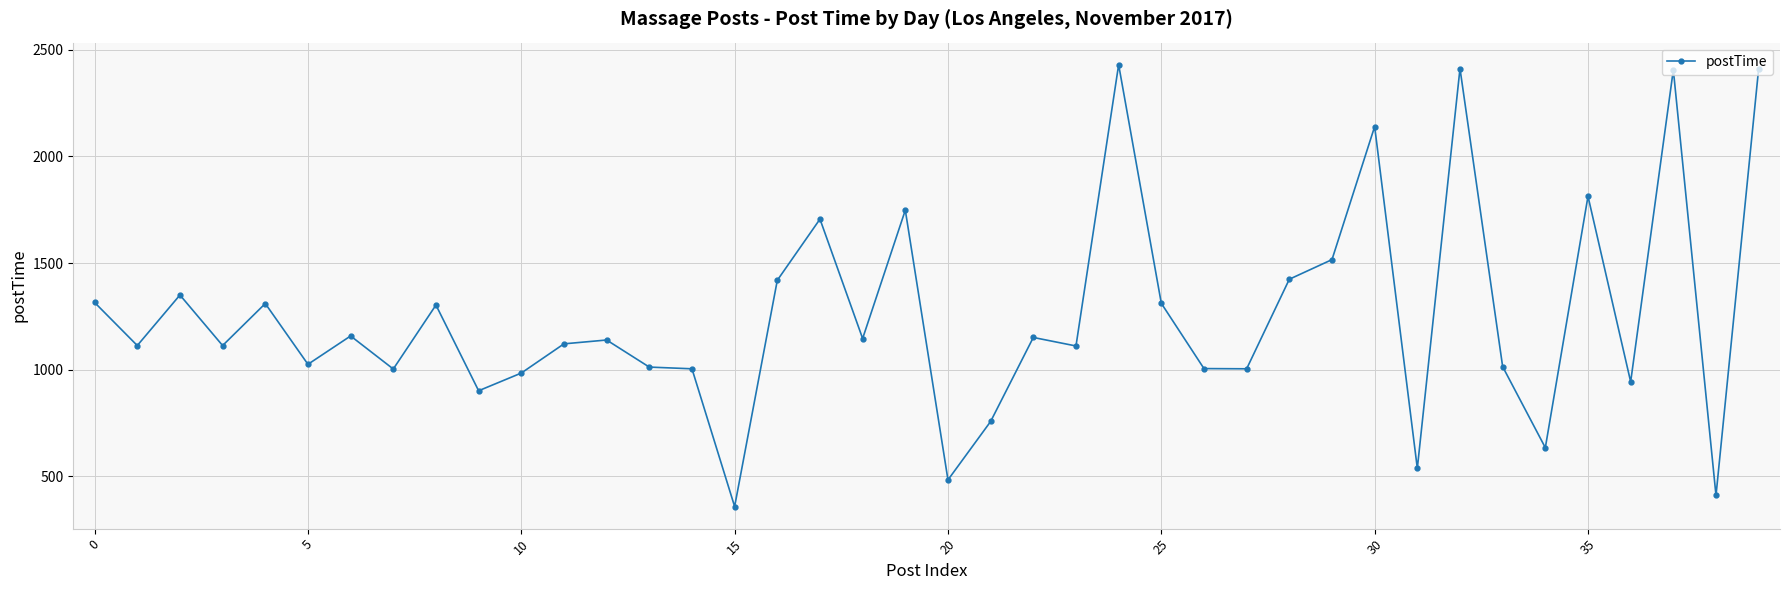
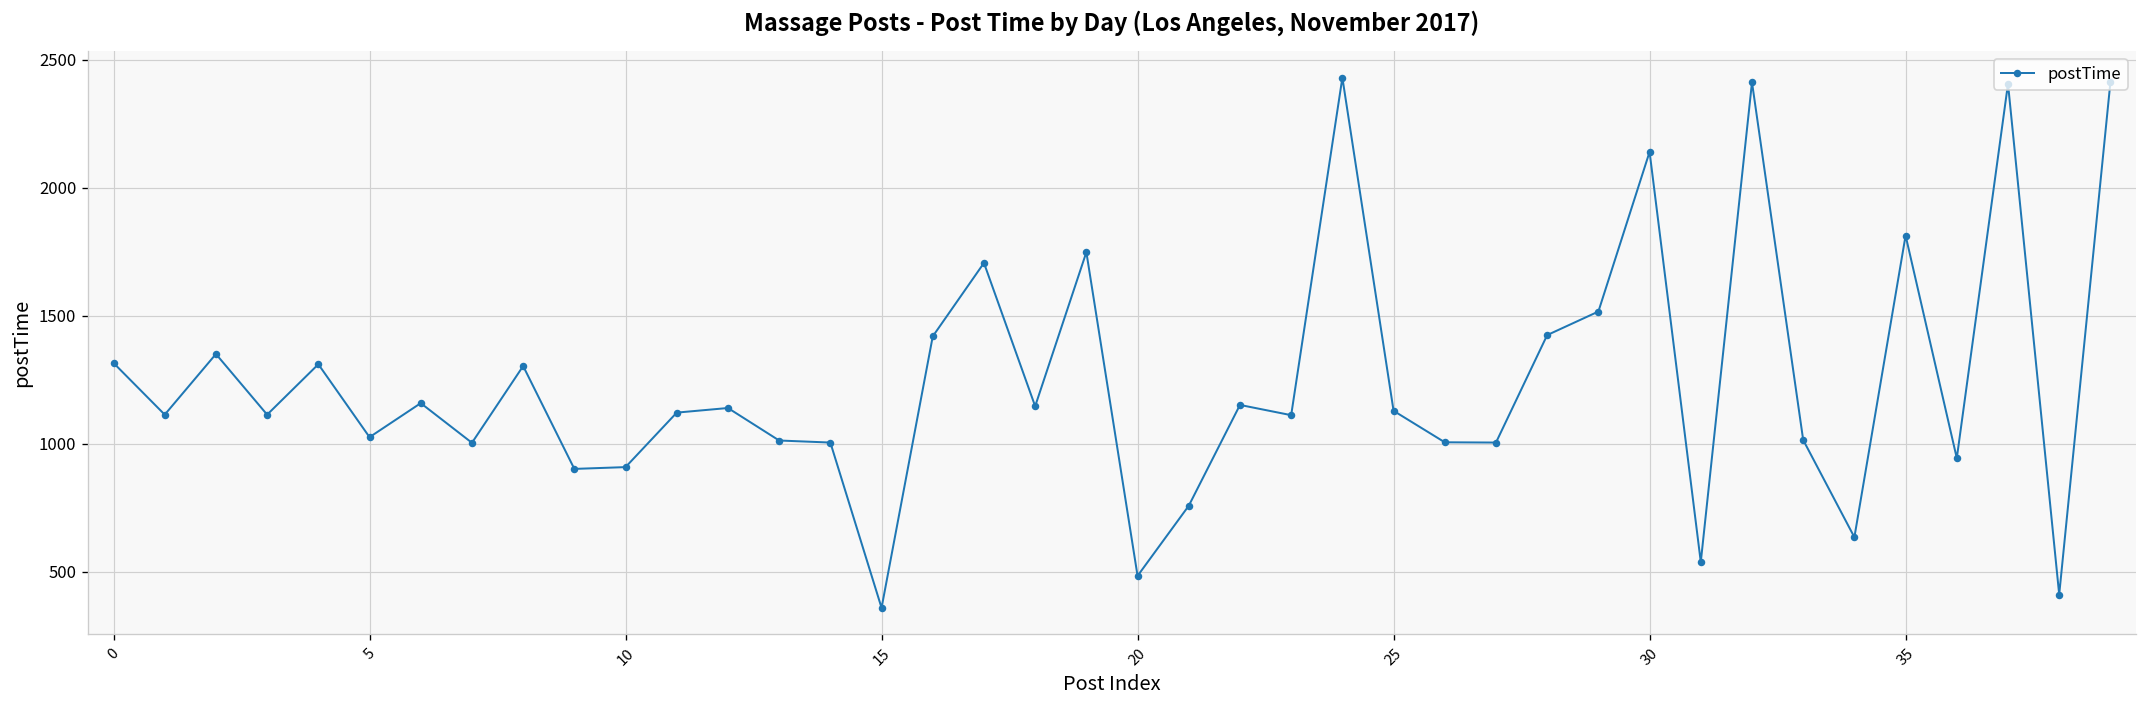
  {
    "0": 1320,
    "5": 1030,
-   "10": 980,
+   "10": 910,
    "20": 480,
-   "25": 1310,
+   "25": 1130,
    "30": 2140,
    "35": 1810
  }
